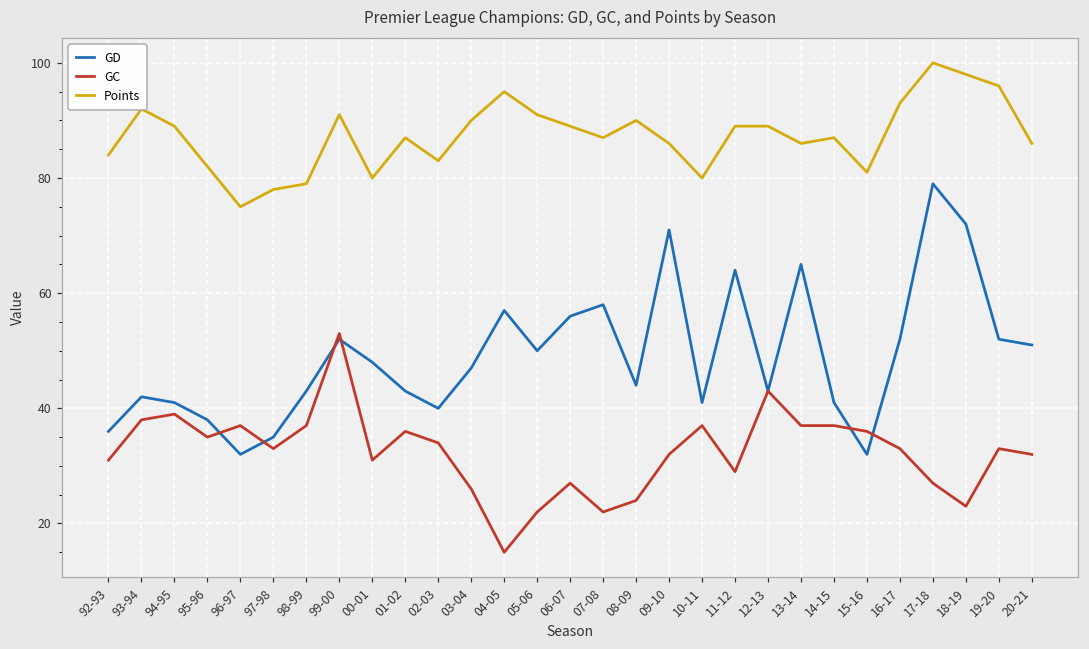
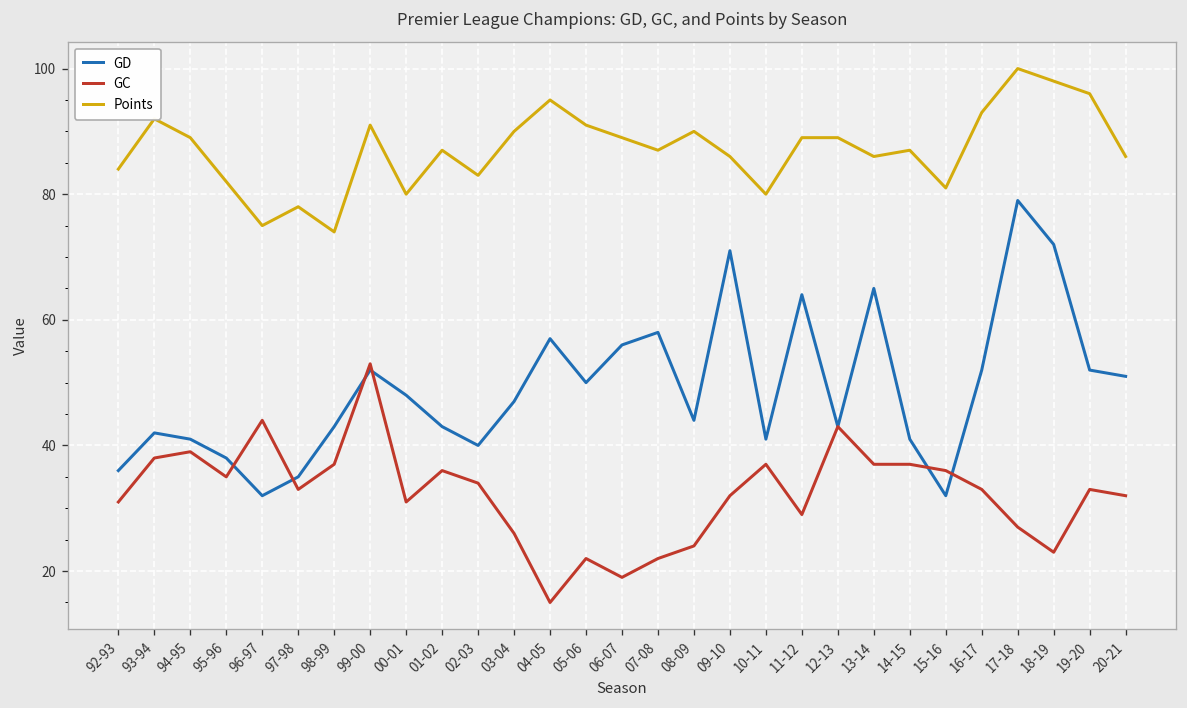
  {
    "GD": {
      "92-93": 36,
      "93-94": 42,
      "94-95": 41,
      "95-96": 38,
      "96-97": 32,
      "97-98": 35,
      "98-99": 43,
      "99-00": 52,
      "00-01": 48,
      "01-02": 43,
      "02-03": 40,
      "03-04": 47,
      "04-05": 57,
      "05-06": 50,
      "06-07": 56,
      "07-08": 58,
      "08-09": 44,
      "09-10": 71,
      "10-11": 41,
      "11-12": 64,
      "13-14": 65,
      "14-15": 41,
      "15-16": 32,
      "16-17": 52,
      "17-18": 79,
      "18-19": 72,
      "19-20": 52,
      "20-21": 51
    },
    "GC": {
      "92-93": 31,
      "93-94": 38,
      "94-95": 39,
      "95-96": 35,
-     "96-97": 37,
+     "96-97": 44,
      "97-98": 33,
      "98-99": 37,
      "99-00": 53,
      "00-01": 31,
      "01-02": 36,
      "02-03": 34,
      "03-04": 26,
      "04-05": 15,
      "05-06": 22,
-     "06-07": 27,
+     "06-07": 19,
      "07-08": 22,
      "08-09": 24,
      "09-10": 32,
      "10-11": 37,
      "11-12": 29,
      "13-14": 37,
      "14-15": 37,
      "15-16": 36,
      "16-17": 33,
      "17-18": 27,
      "18-19": 23,
      "19-20": 33,
      "20-21": 32
    },
    "Points": {
      "92-93": 84,
      "93-94": 92,
      "94-95": 89,
      "95-96": 82,
      "96-97": 75,
      "97-98": 78,
-     "98-99": 79,
+     "98-99": 74,
      "99-00": 91,
      "00-01": 80,
      "01-02": 87,
      "02-03": 83,
      "03-04": 90,
      "04-05": 95,
      "05-06": 91,
      "06-07": 89,
      "07-08": 87,
      "08-09": 90,
      "09-10": 86,
      "10-11": 80,
      "11-12": 89,
      "12-13": 89,
      "13-14": 86,
      "14-15": 87,
      "15-16": 81,
      "16-17": 93,
      "17-18": 100,
      "18-19": 98,
      "19-20": 96,
      "20-21": 86
    }
  }
